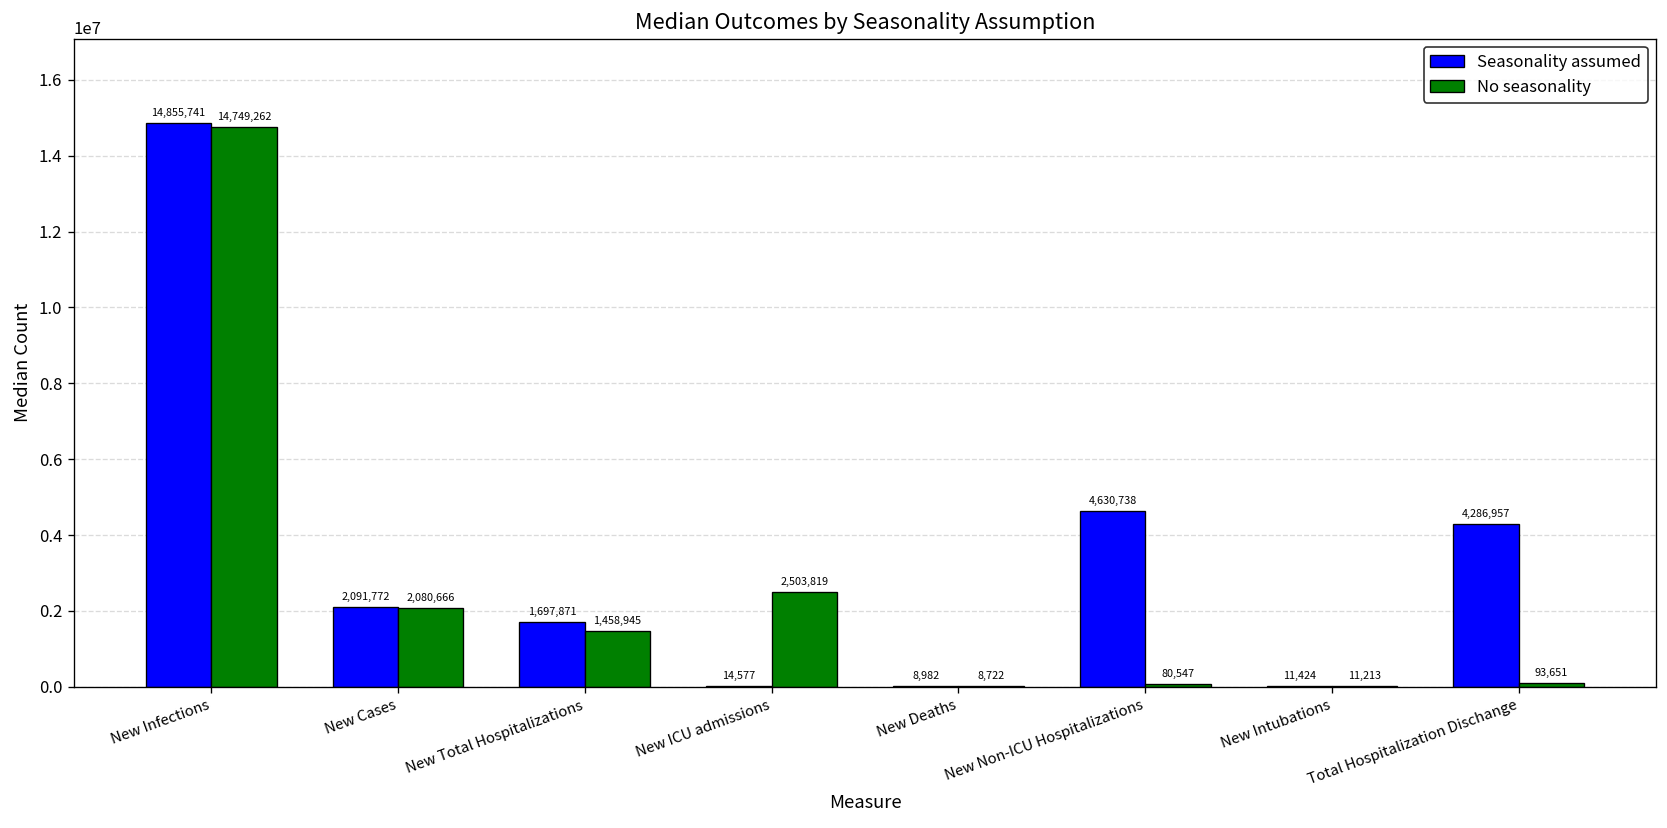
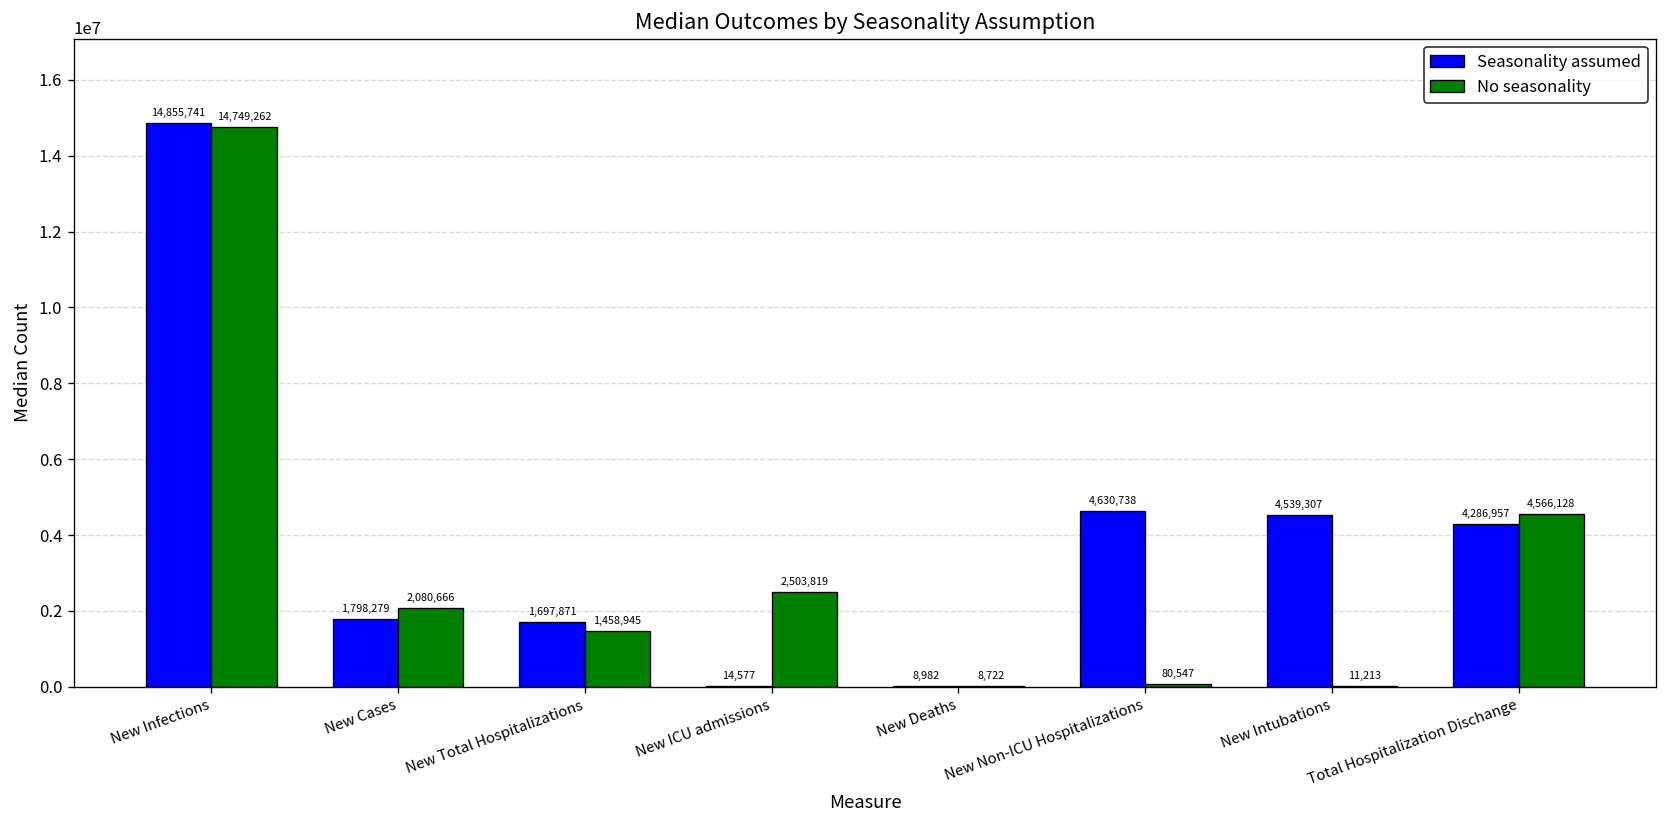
  {
    "Seasonality assumed": {
      "New Infections": "14,855,741",
-     "New Cases": "2,091,772",
+     "New Cases": "1,798,279",
      "New Total Hospitalizations": "1,697,871",
      "New ICU admissions": "14,577",
      "New Deaths": "8,982",
      "New Non-ICU Hospitalizations": "4,630,738",
-     "New Intubations": "11,424",
+     "New Intubations": "4,539,307",
      "Total Hospitalization Dischange": "4,286,957"
    },
    "No seasonality": {
      "New Infections": "14,749,262",
      "New Cases": "2,080,666",
      "New Total Hospitalizations": "1,458,945",
      "New ICU admissions": "2,503,819",
      "New Deaths": "8,722",
      "New Non-ICU Hospitalizations": "80,547",
      "New Intubations": "11,213",
-     "Total Hospitalization Dischange": "93,651"
+     "Total Hospitalization Dischange": "4,566,128"
    }
  }
